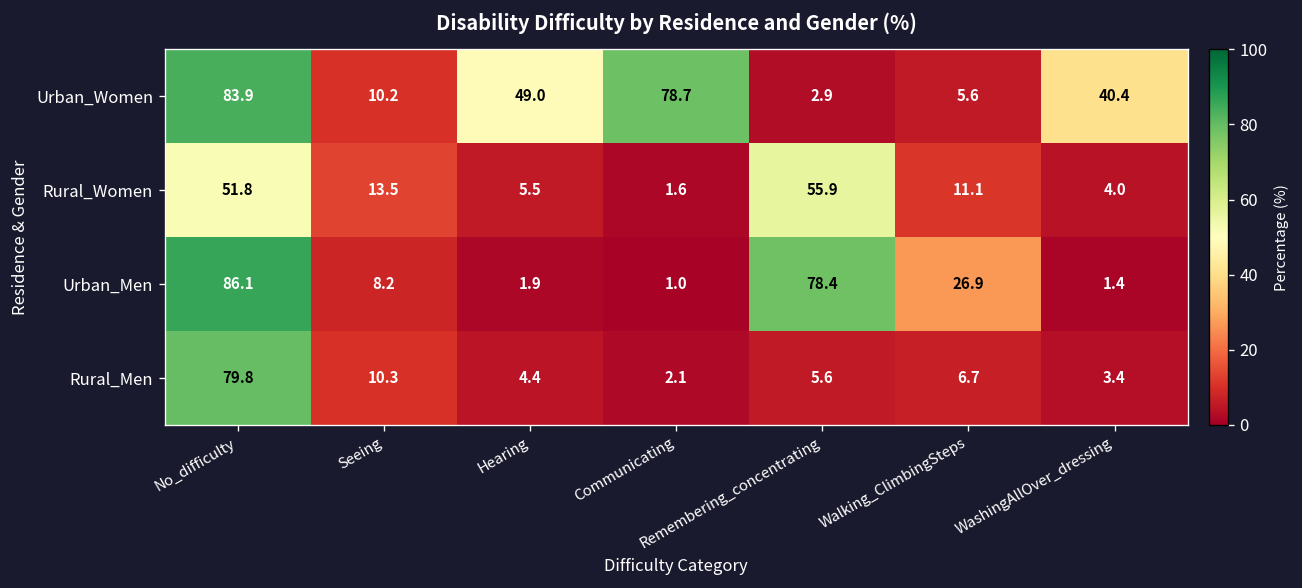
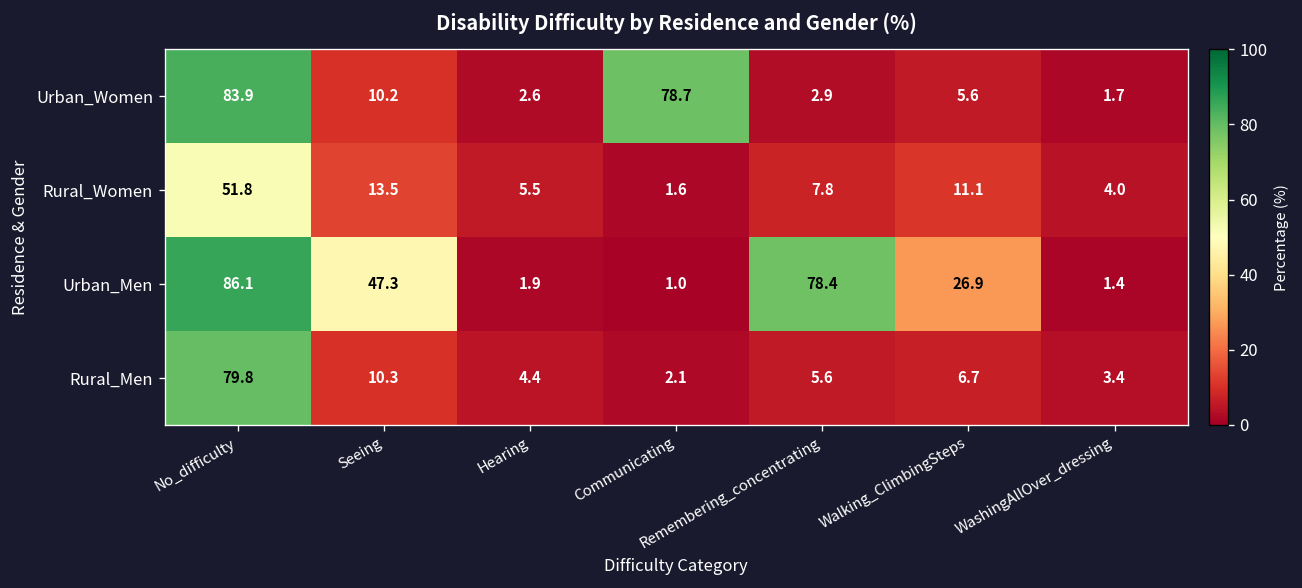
  {
    "Urban_Women": {
      "No_difficulty": 83.9,
      "Seeing": 10.2,
-     "Hearing": 49.0,
+     "Hearing": 2.6,
      "Communicating": 78.7,
      "Remembering_concentrating": 2.9,
      "Walking_ClimbingSteps": 5.6,
-     "WashingAllOver_dressing": 40.4
+     "WashingAllOver_dressing": 1.7
    },
    "Rural_Women": {
      "No_difficulty": 51.8,
      "Seeing": 13.5,
      "Hearing": 5.5,
      "Communicating": 1.6,
-     "Remembering_concentrating": 55.9,
+     "Remembering_concentrating": 7.8,
      "Walking_ClimbingSteps": 11.1,
      "WashingAllOver_dressing": 4.0
    },
    "Urban_Men": {
      "No_difficulty": 86.1,
-     "Seeing": 8.2,
+     "Seeing": 47.3,
      "Hearing": 1.9,
      "Communicating": 1.0,
      "Remembering_concentrating": 78.4,
      "Walking_ClimbingSteps": 26.9,
      "WashingAllOver_dressing": 1.4
    },
    "Rural_Men": {
      "No_difficulty": 79.8,
      "Seeing": 10.3,
      "Hearing": 4.4,
      "Communicating": 2.1,
      "Remembering_concentrating": 5.6,
      "Walking_ClimbingSteps": 6.7,
      "WashingAllOver_dressing": 3.4
    }
  }
